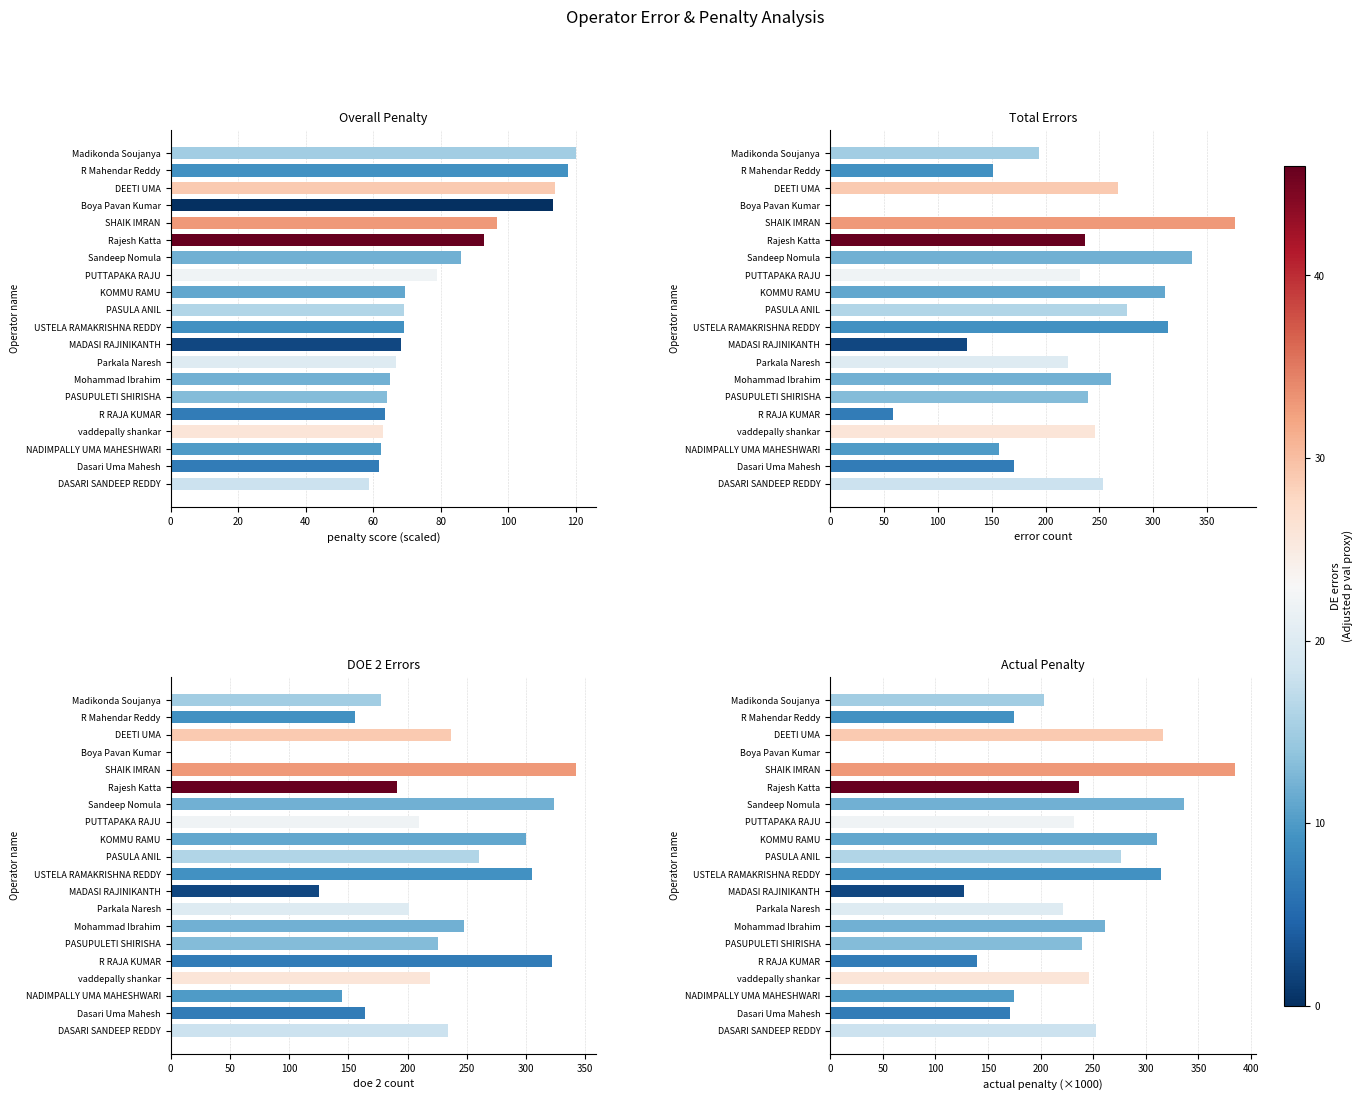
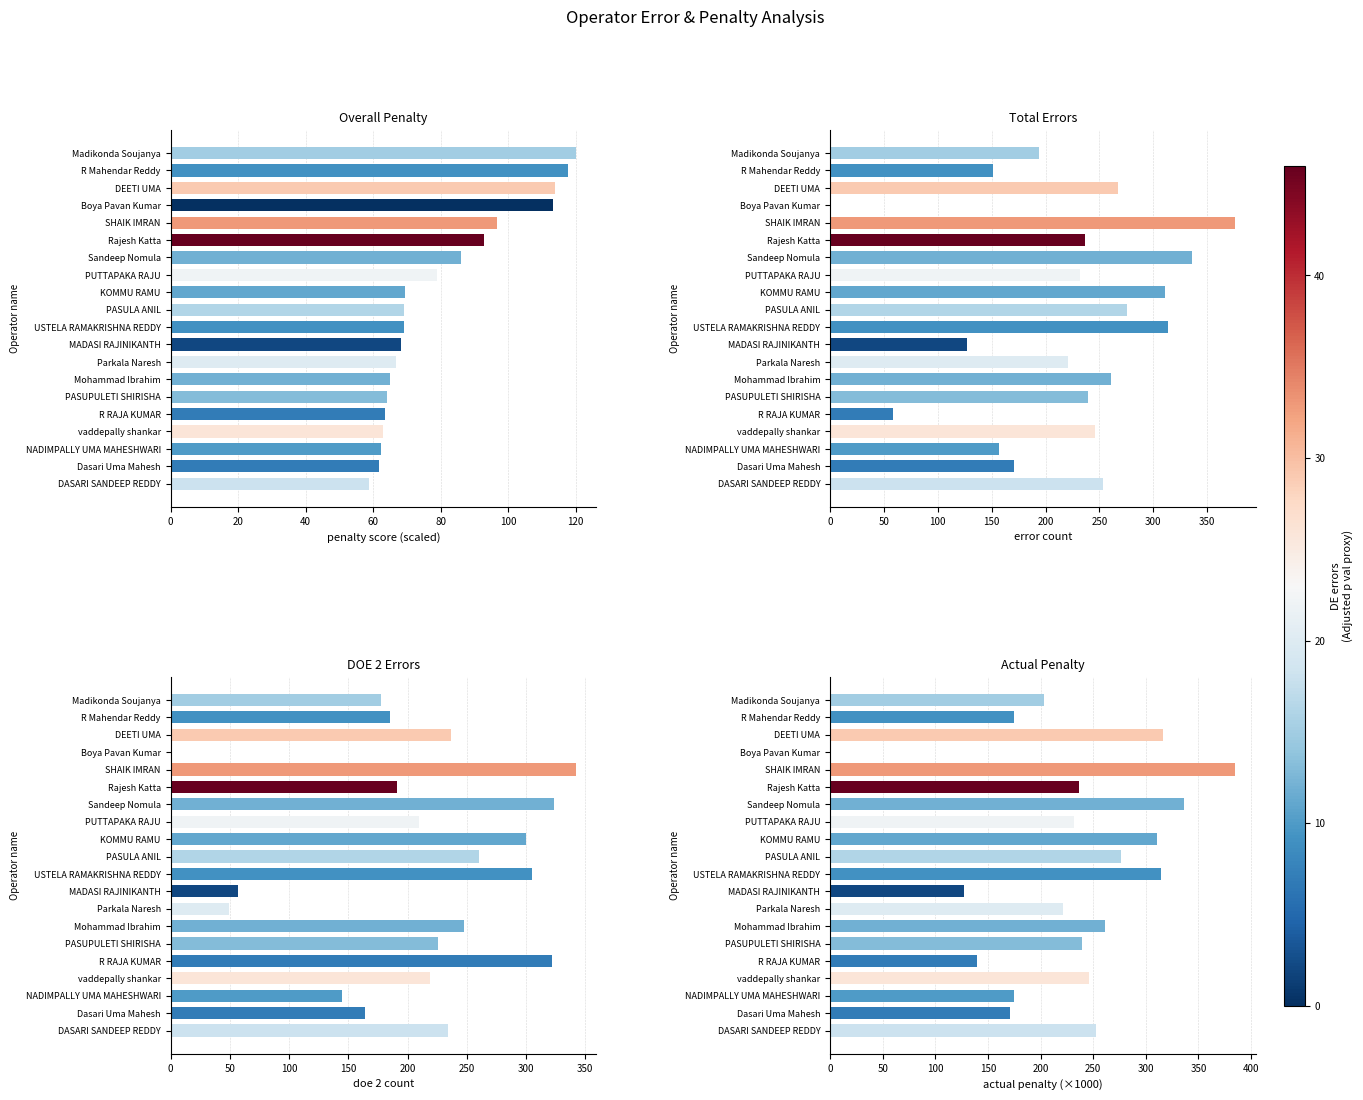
  {
    "Overall Penalty": {
      "Madikonda Soujanya": 120,
      "R Mahendar Reddy": 118,
      "DEETI UMA": 114,
      "Boya Pavan Kumar": 113,
      "SHAIK IMRAN": 97,
      "Rajesh Katta": 93,
      "Sandeep Nomula": 86,
      "PUTTAPAKA RAJU": 79,
      "KOMMU RAMU": 70,
      "PASULA ANIL": 69,
      "USTELA RAMAKRISHNA REDDY": 69,
      "MADASI RAJINIKANTH": 68,
      "Parkala Naresh": 67,
      "Mohammad Ibrahim": 65,
      "PASUPULETI SHIRISHA": 64,
      "R RAJA KUMAR": 64,
      "vaddepally shankar": 63,
      "NADIMPALLY UMA MAHESHWARI": 62,
      "Dasari Uma Mahesh": 62,
      "DASARI SANDEEP REDDY": 59
    },
    "Total Errors": {
      "Madikonda Soujanya": 194,
      "R Mahendar Reddy": 151,
      "DEETI UMA": 267,
      "Boya Pavan Kumar": 0,
      "SHAIK IMRAN": 376,
      "Rajesh Katta": 237,
      "Sandeep Nomula": 336,
      "PUTTAPAKA RAJU": 232,
      "KOMMU RAMU": 311,
      "PASULA ANIL": 276,
      "USTELA RAMAKRISHNA REDDY": 314,
      "MADASI RAJINIKANTH": 127,
      "Parkala Naresh": 221,
      "Mohammad Ibrahim": 261,
      "PASUPULETI SHIRISHA": 239,
      "R RAJA KUMAR": 58,
      "vaddepally shankar": 246,
      "NADIMPALLY UMA MAHESHWARI": 157,
      "Dasari Uma Mahesh": 171,
      "DASARI SANDEEP REDDY": 253
    },
    "DOE 2 Errors": {
      "Madikonda Soujanya": 178,
-     "R Mahendar Reddy": 156,
+     "R Mahendar Reddy": 185,
      "DEETI UMA": 237,
      "Boya Pavan Kumar": 0,
      "SHAIK IMRAN": 342,
      "Rajesh Katta": 191,
      "Sandeep Nomula": 324,
      "PUTTAPAKA RAJU": 210,
      "KOMMU RAMU": 300,
      "PASULA ANIL": 260,
      "USTELA RAMAKRISHNA REDDY": 305,
-     "MADASI RAJINIKANTH": 125,
-     "Parkala Naresh": 201,
+     "MADASI RAJINIKANTH": 57,
+     "Parkala Naresh": 49,
      "Mohammad Ibrahim": 248,
      "PASUPULETI SHIRISHA": 226,
      "R RAJA KUMAR": 322,
      "vaddepally shankar": 219,
      "NADIMPALLY UMA MAHESHWARI": 145,
      "Dasari Uma Mahesh": 164,
      "DASARI SANDEEP REDDY": 234
    },
    "Actual Penalty": {
      "Madikonda Soujanya": 203,
      "R Mahendar Reddy": 175,
      "DEETI UMA": 316,
      "Boya Pavan Kumar": 0,
      "SHAIK IMRAN": 385,
      "Rajesh Katta": 237,
      "Sandeep Nomula": 336,
      "PUTTAPAKA RAJU": 232,
      "KOMMU RAMU": 311,
      "PASULA ANIL": 276,
      "USTELA RAMAKRISHNA REDDY": 314,
      "MADASI RAJINIKANTH": 127,
      "Parkala Naresh": 221,
      "Mohammad Ibrahim": 261,
      "PASUPULETI SHIRISHA": 239,
      "R RAJA KUMAR": 140,
      "vaddepally shankar": 246,
      "NADIMPALLY UMA MAHESHWARI": 175,
      "Dasari Uma Mahesh": 171,
      "DASARI SANDEEP REDDY": 253
    }
  }
